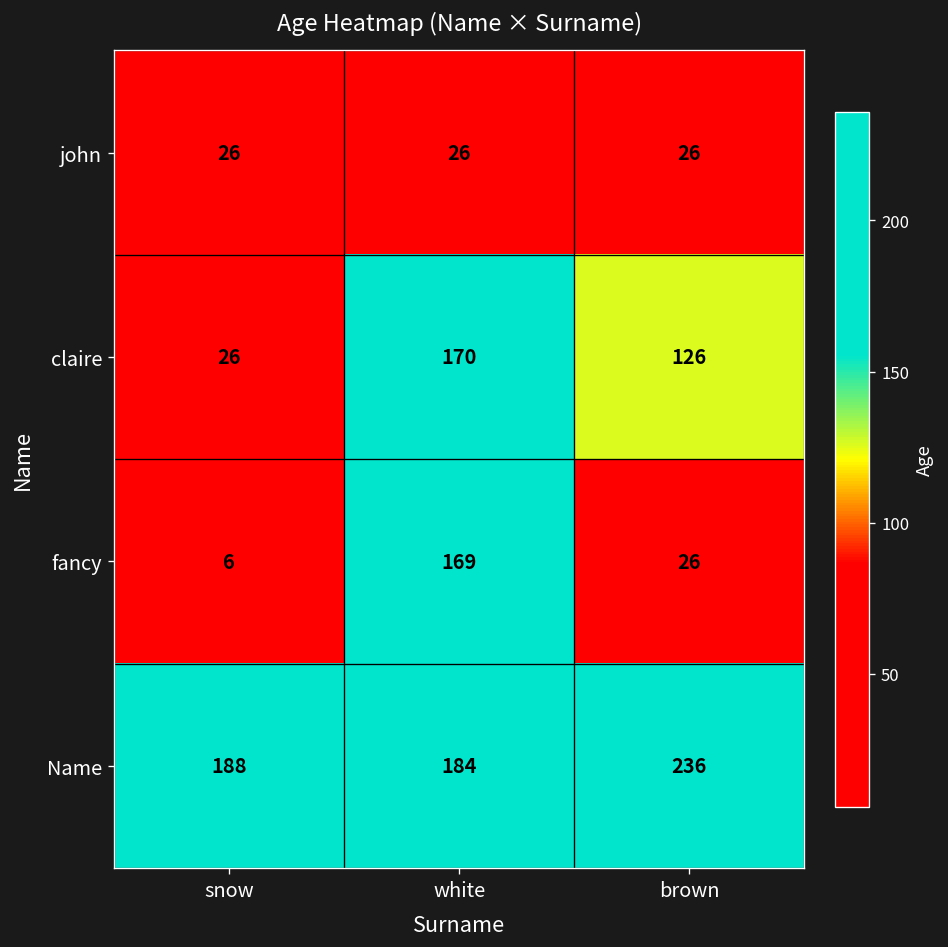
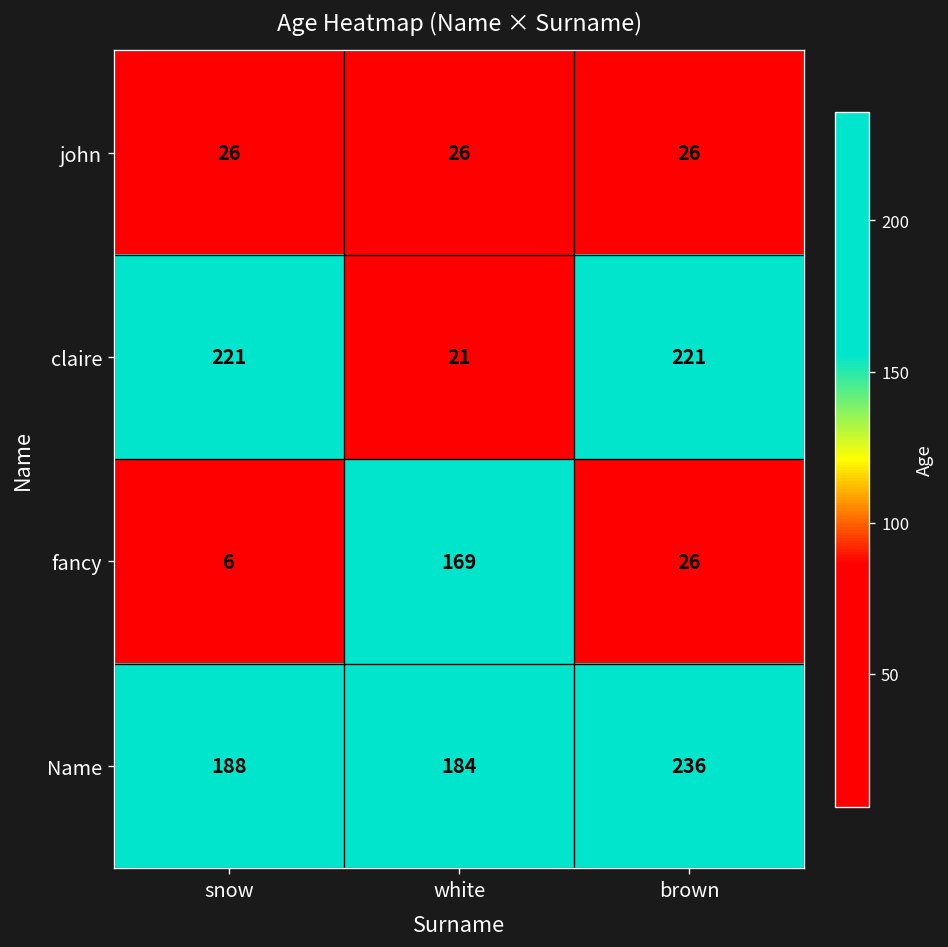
  {
    "john": {
      "snow": 26,
      "white": 26,
      "brown": 26
    },
    "claire": {
-     "snow": 26,
-     "white": 170,
-     "brown": 126
+     "snow": 221,
+     "white": 21,
+     "brown": 221
    },
    "fancy": {
      "snow": 6,
      "white": 169,
      "brown": 26
    },
    "Name": {
      "snow": 188,
      "white": 184,
      "brown": 236
    }
  }
